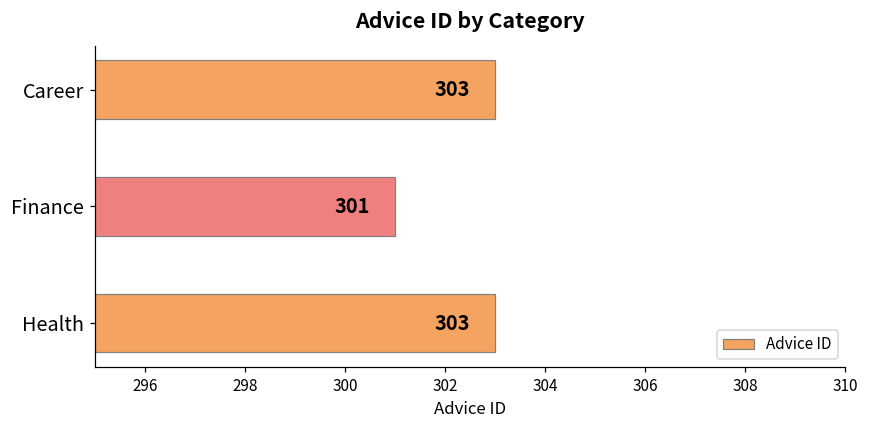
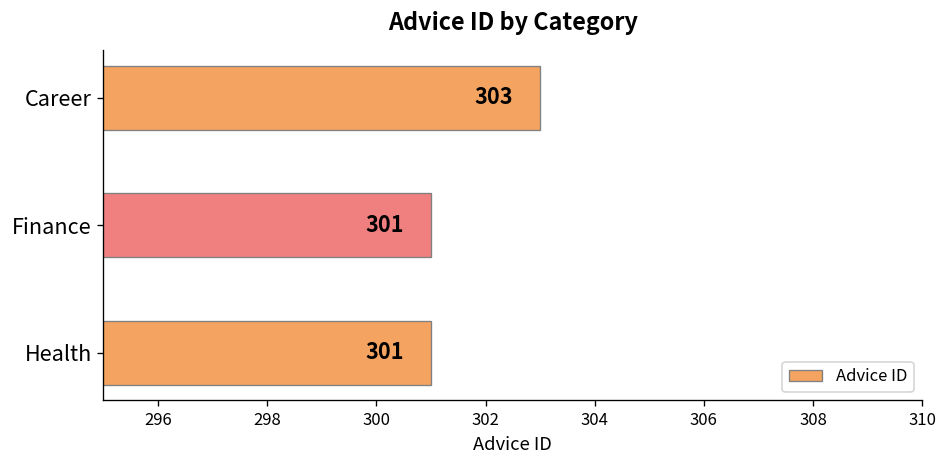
  {
    "Career": 303,
    "Finance": 301,
-   "Health": 303
+   "Health": 301
  }
